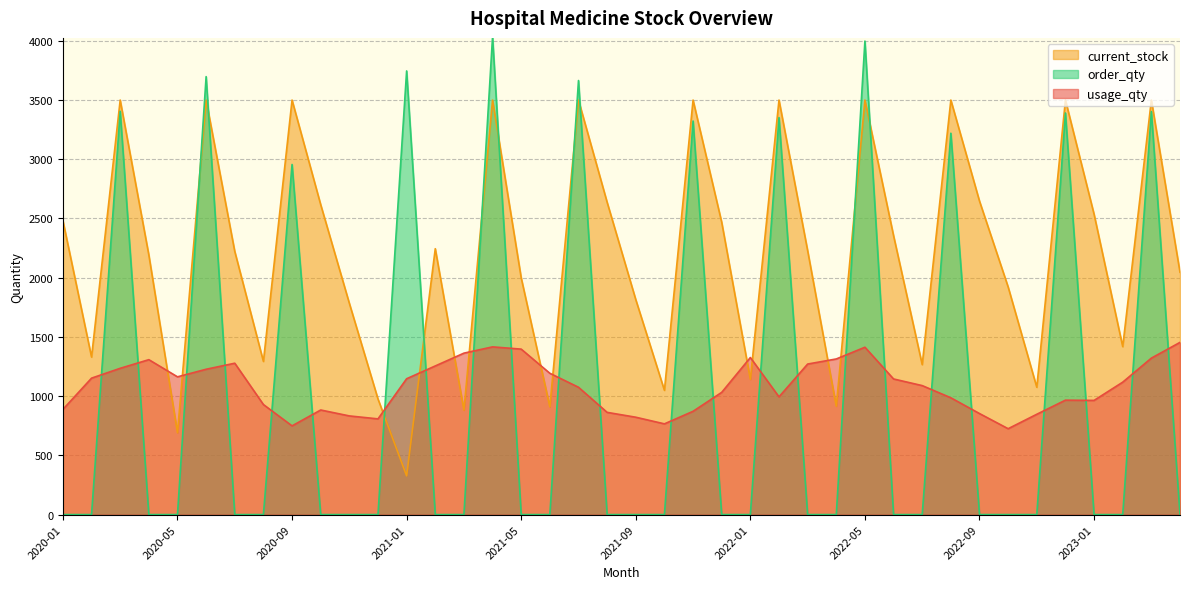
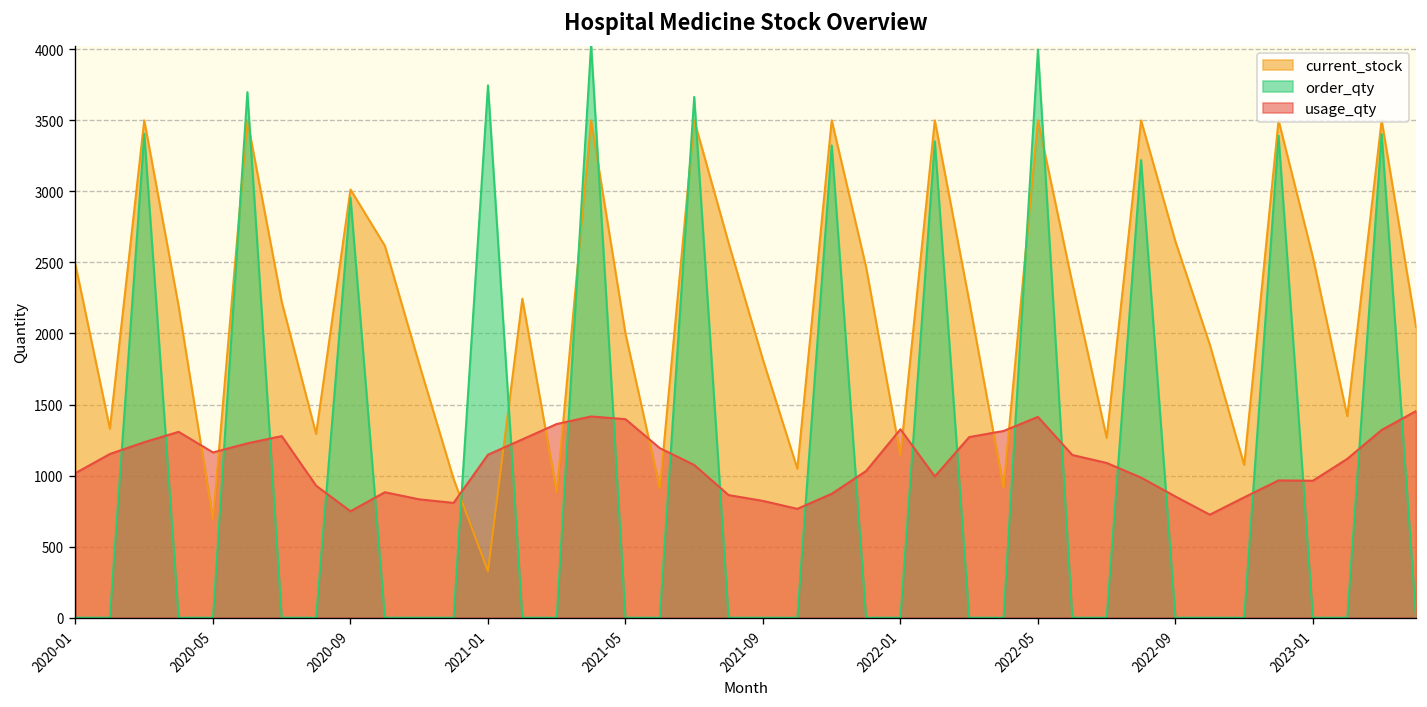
  {
    "current_stock": {
      "2020-01": 2480,
      "2020-05": 690,
-     "2020-09": 3500,
+     "2020-09": 3010,
      "2021-01": 330,
      "2021-05": 2000,
      "2021-09": 1820,
      "2022-01": 1140,
      "2022-05": 3500,
      "2022-09": 2650,
      "2023-01": 2540
    },
    "order_qty": {
      "2020-01": 0,
      "2020-05": 0,
      "2020-09": 2960,
      "2021-01": 3750,
      "2021-05": 0,
      "2021-09": 0,
      "2022-01": 0,
      "2022-05": 4000,
      "2022-09": 0,
      "2023-01": 0
    },
    "usage_qty": {
-     "2020-01": 890,
+     "2020-01": 1020,
      "2020-05": 1160,
      "2020-09": 750,
      "2021-01": 1150,
      "2021-05": 1400,
      "2021-09": 820,
      "2022-01": 1330,
      "2022-05": 1410,
      "2022-09": 850,
      "2023-01": 960
    }
  }
